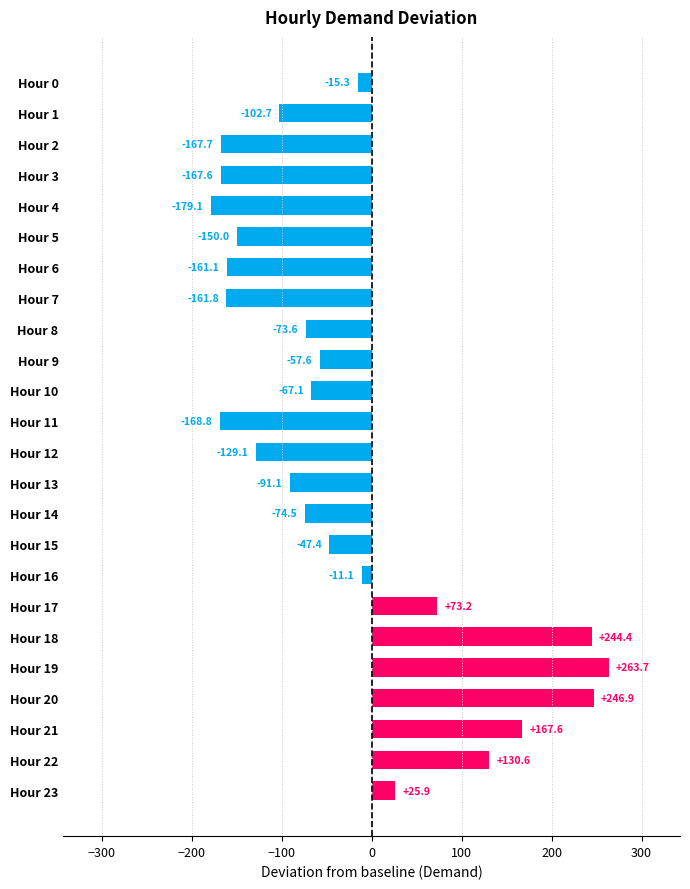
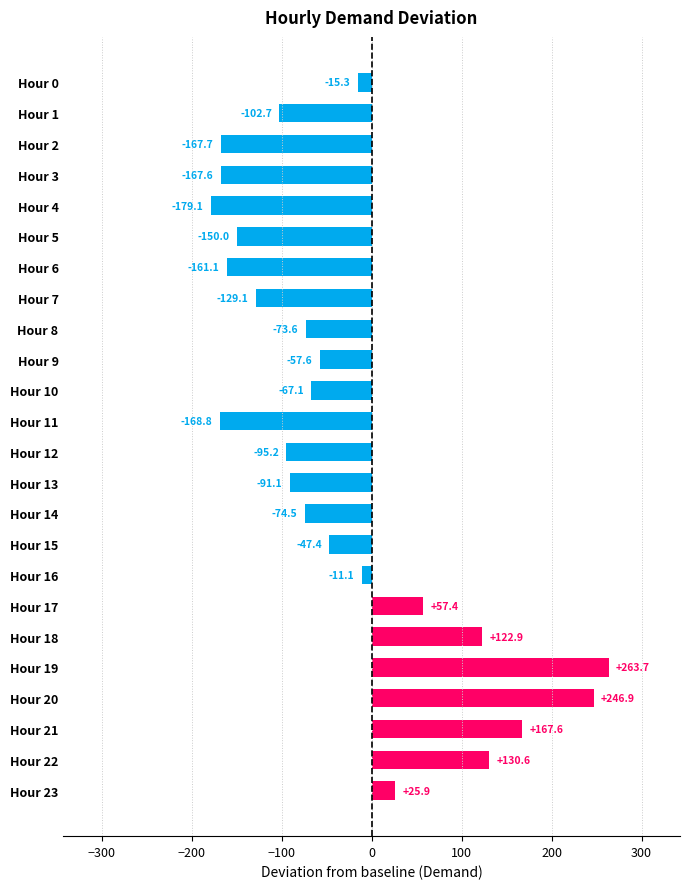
  {
    "Hour 0": "-15.3",
    "Hour 1": "-102.7",
    "Hour 2": "-167.7",
    "Hour 3": "-167.6",
    "Hour 4": "-179.1",
    "Hour 5": "-150.0",
    "Hour 6": "-161.1",
-   "Hour 7": "-161.8",
+   "Hour 7": "-129.1",
    "Hour 8": "-73.6",
    "Hour 9": "-57.6",
    "Hour 10": "-67.1",
    "Hour 11": "-168.8",
-   "Hour 12": "-129.1",
+   "Hour 12": "-95.2",
    "Hour 13": "-91.1",
    "Hour 14": "-74.5",
    "Hour 15": "-47.4",
    "Hour 16": "-11.1",
-   "Hour 17": "+73.2",
-   "Hour 18": "+244.4",
+   "Hour 17": "+57.4",
+   "Hour 18": "+122.9",
    "Hour 19": "+263.7",
    "Hour 20": "+246.9",
    "Hour 21": "+167.6",
    "Hour 22": "+130.6",
    "Hour 23": "+25.9"
  }
